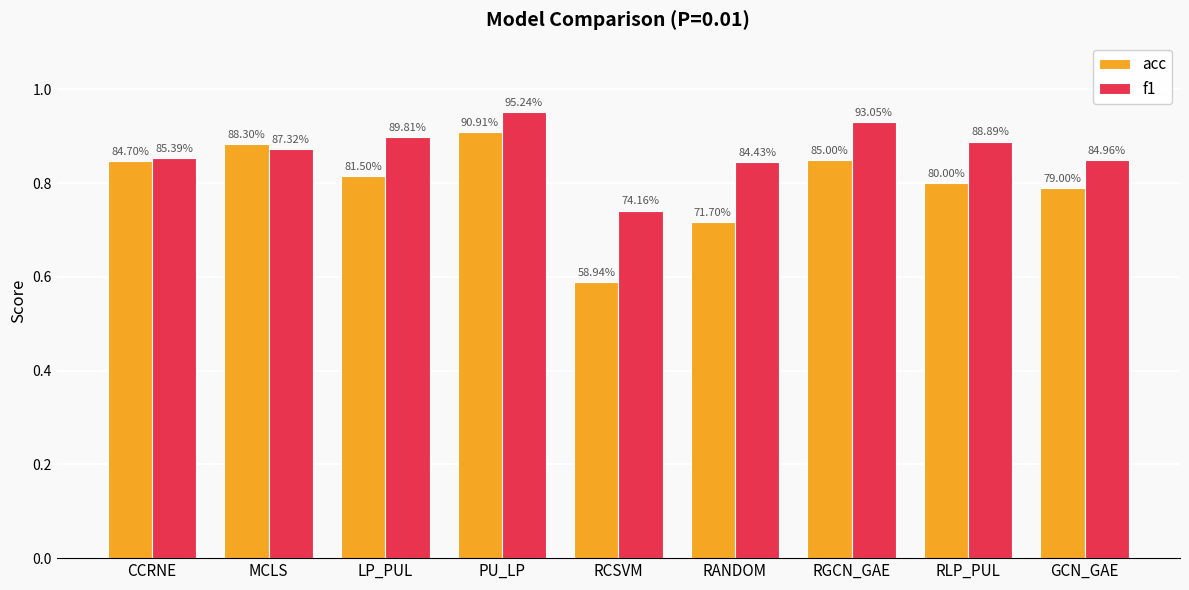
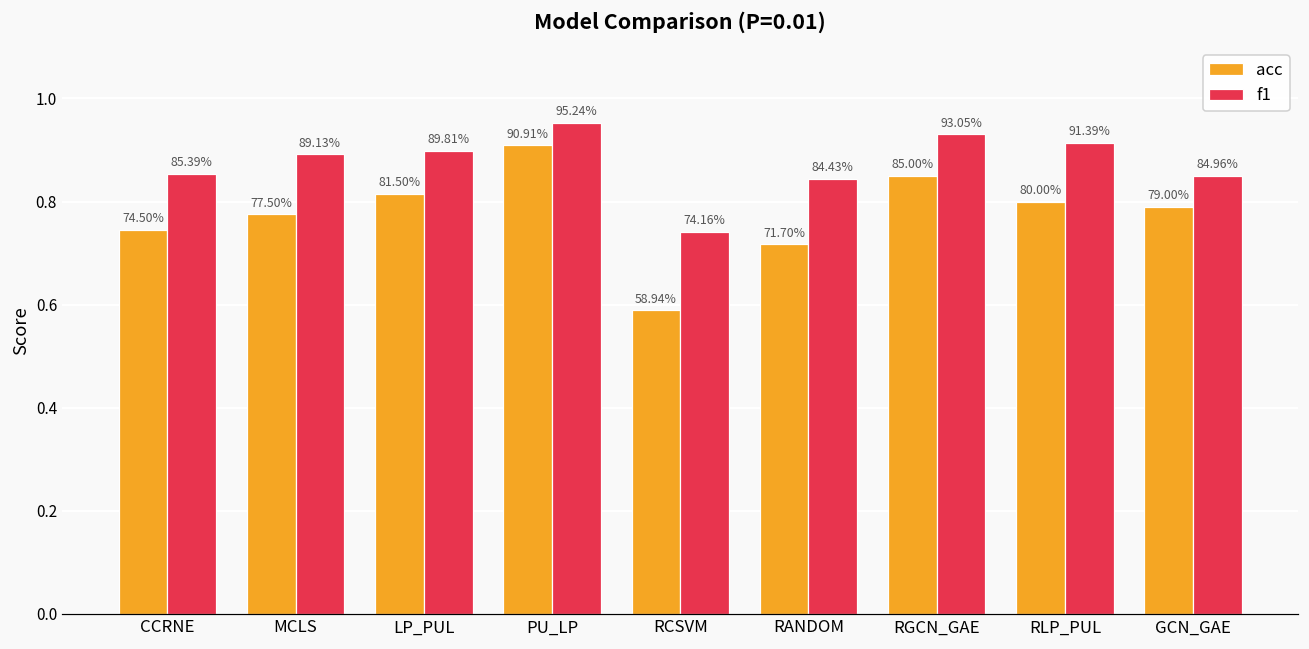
  {
    "acc": {
-     "CCRNE": "84.70%",
-     "MCLS": "88.30%",
+     "CCRNE": "74.50%",
+     "MCLS": "77.50%",
      "LP_PUL": "81.50%",
      "PU_LP": "90.91%",
      "RCSVM": "58.94%",
      "RANDOM": "71.70%",
      "RGCN_GAE": "85.00%",
      "RLP_PUL": "80.00%",
      "GCN_GAE": "79.00%"
    },
    "f1": {
      "CCRNE": "85.39%",
-     "MCLS": "87.32%",
+     "MCLS": "89.13%",
      "LP_PUL": "89.81%",
      "PU_LP": "95.24%",
      "RCSVM": "74.16%",
      "RANDOM": "84.43%",
      "RGCN_GAE": "93.05%",
-     "RLP_PUL": "88.89%",
+     "RLP_PUL": "91.39%",
      "GCN_GAE": "84.96%"
    }
  }
